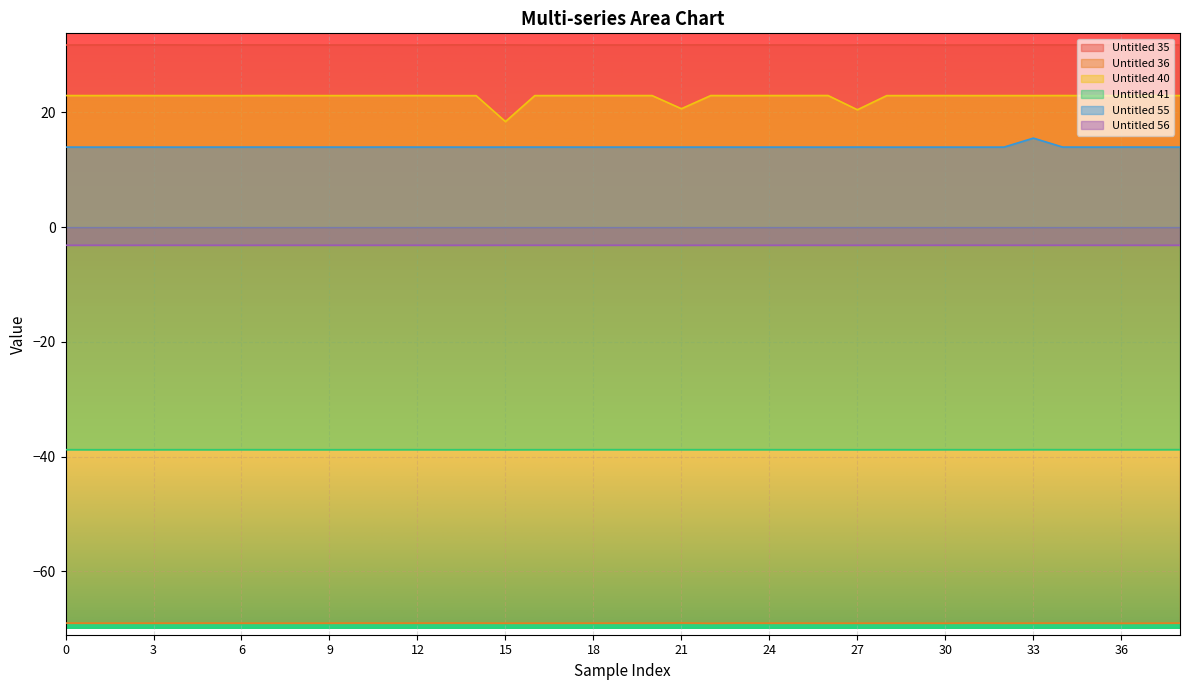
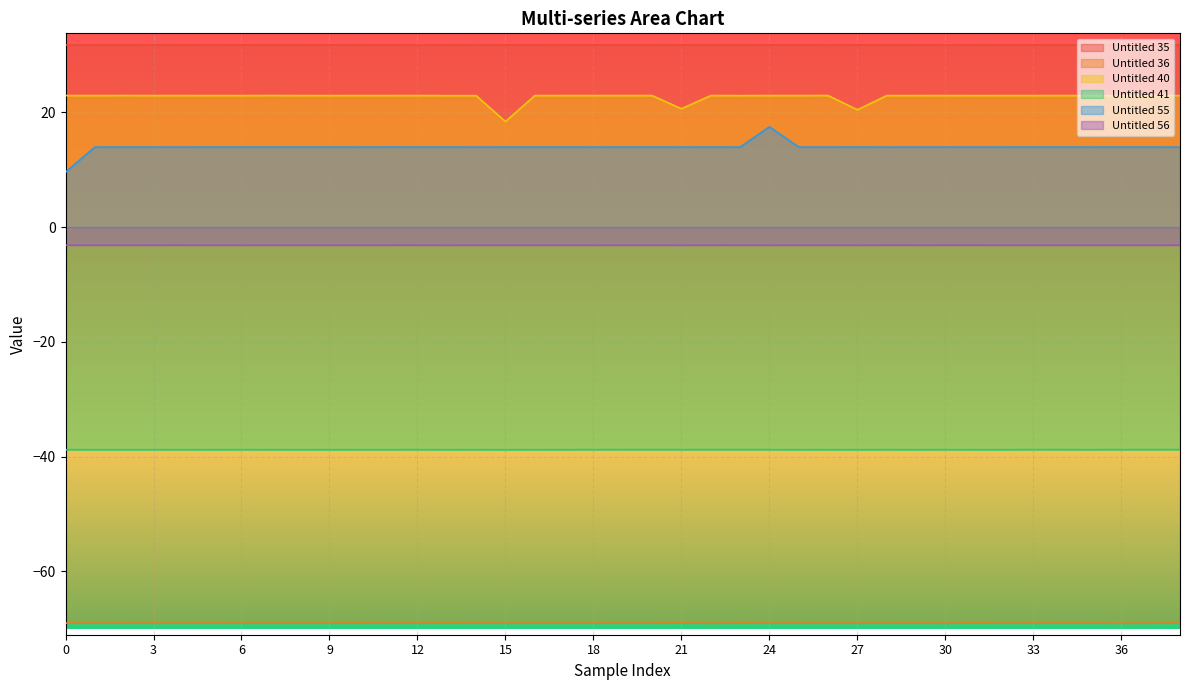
  {
    "Untitled 40": {
      "0": 23,
      "3": 23,
      "6": 23,
      "9": 23,
      "12": 23,
      "15": 18,
      "18": 23,
      "21": 21,
      "24": 23,
      "27": 20,
      "30": 23,
      "33": 23
    },
    "Untitled 55": {
-     "0": 14,
+     "0": 10,
      "3": 14,
      "6": 14,
      "9": 14,
      "12": 14,
      "15": 14,
      "18": 14,
      "21": 14,
-     "24": 14,
+     "24": 17,
      "27": 14,
      "30": 14,
-     "33": 16,
+     "33": 14,
      "36": 14
    }
  }
